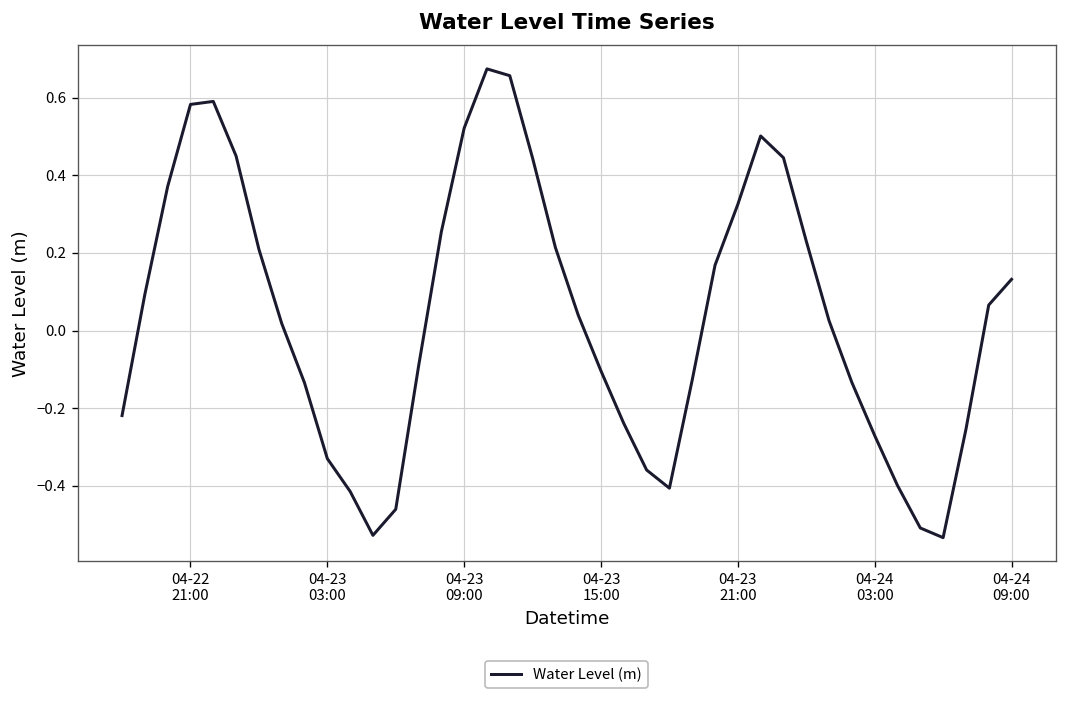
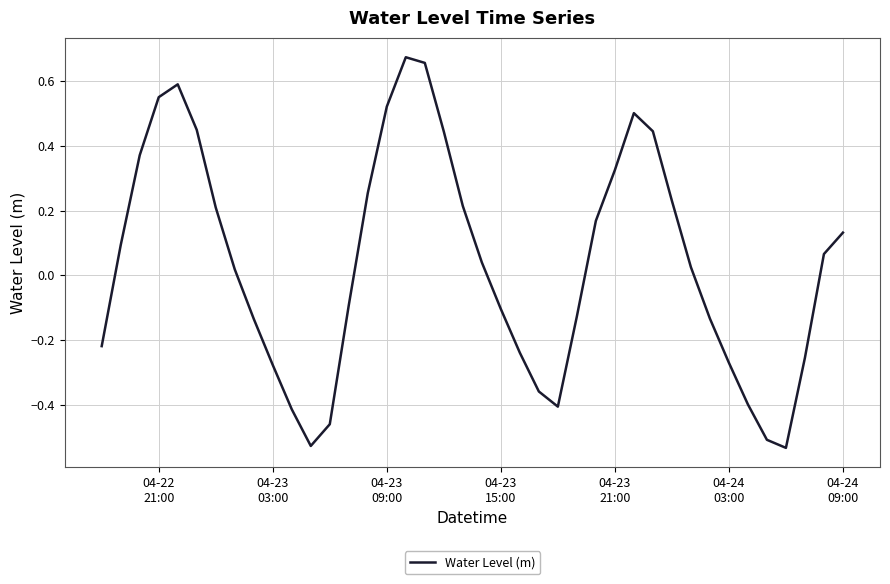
  {
-   "04-22 21:00": 0.58,
-   "04-23 03:00": -0.33,
+   "04-22 21:00": 0.55,
+   "04-23 03:00": -0.28,
    "04-23 09:00": 0.52,
    "04-23 15:00": -0.10,
    "04-23 21:00": 0.33,
    "04-24 03:00": -0.27,
    "04-24 09:00": 0.13
  }
